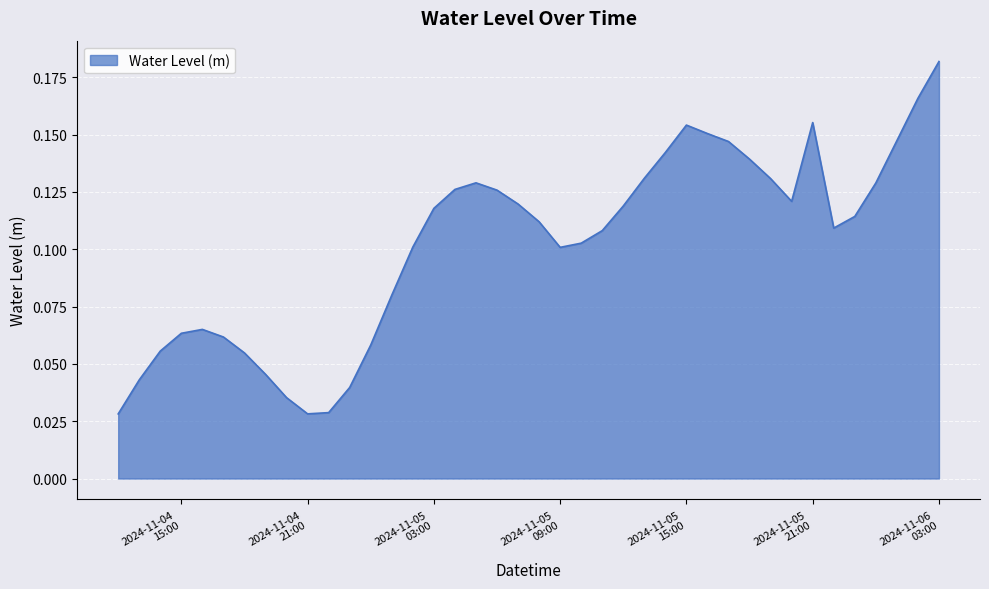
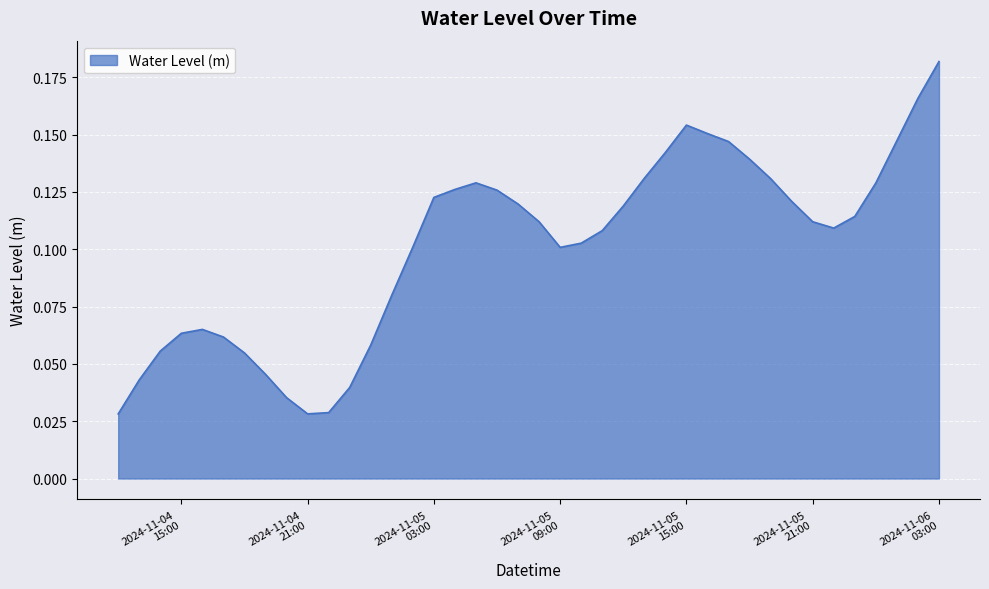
  {
    "2024-11-04 15:00": 0.063,
    "2024-11-04 21:00": 0.028,
-   "2024-11-05 03:00": 0.118,
+   "2024-11-05 03:00": 0.123,
    "2024-11-05 09:00": 0.101,
    "2024-11-05 15:00": 0.154,
-   "2024-11-05 21:00": 0.155,
+   "2024-11-05 21:00": 0.112,
    "2024-11-06 03:00": 0.182
  }
